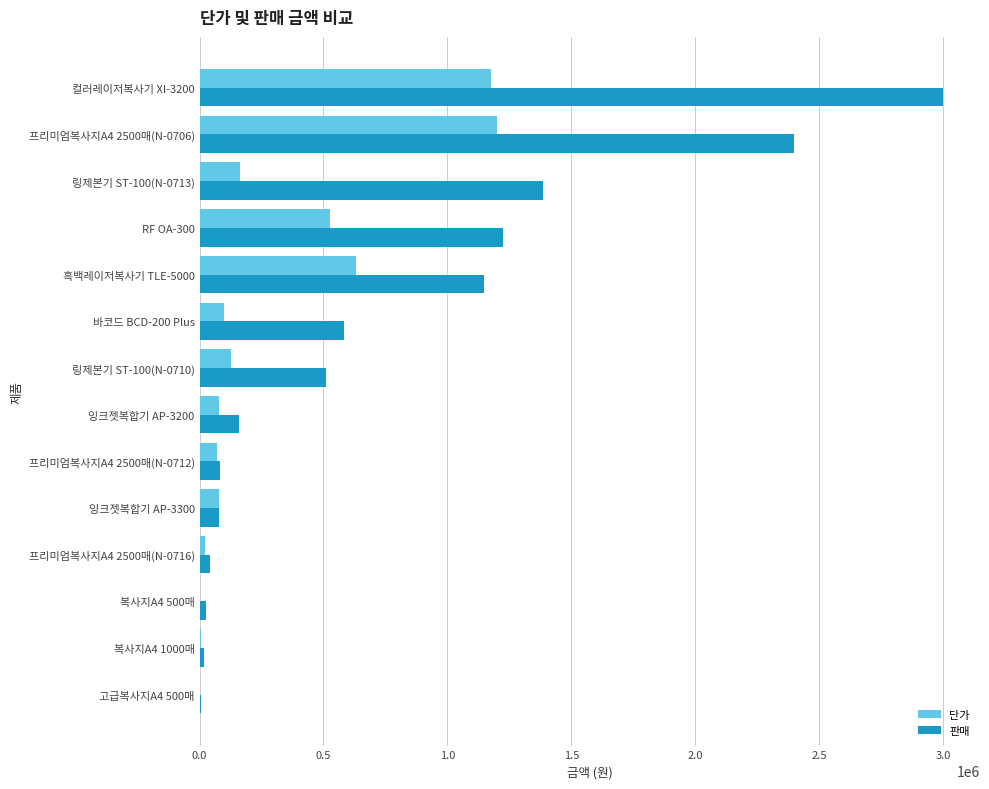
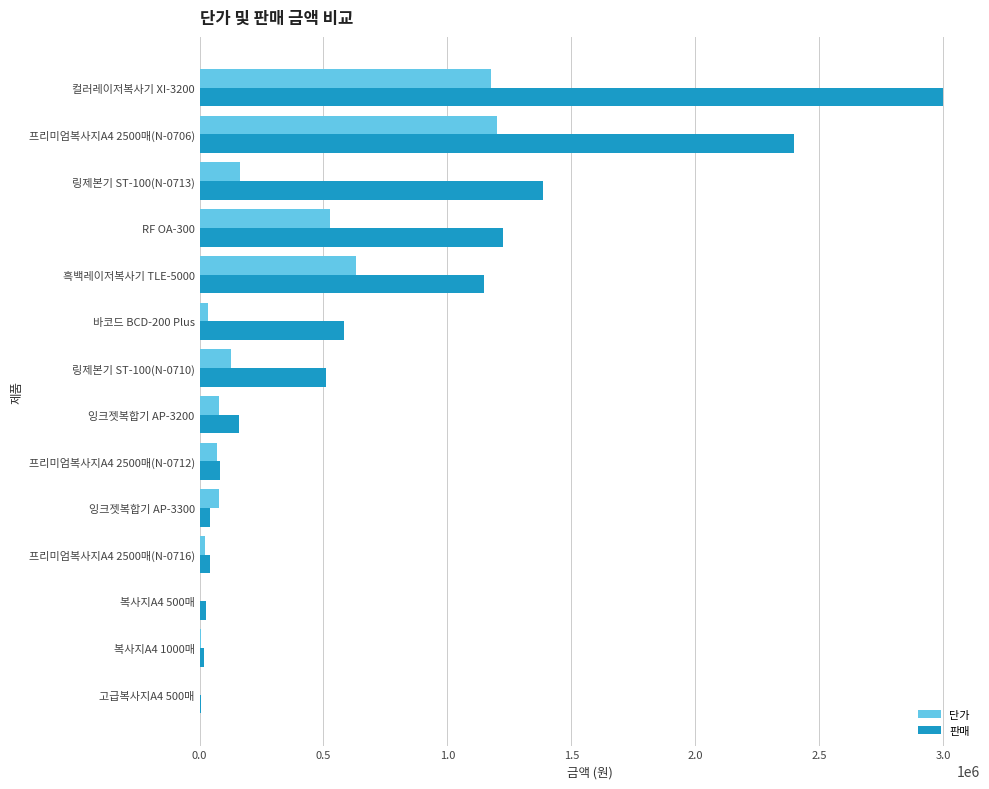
  {
    "단가": {
      "컬러레이저복사기 XI-3200": 1180000,
      "프리미엄복사지A4 2500매(N-0706)": 1200000,
      "링제본기 ST-100(N-0713)": 160000,
      "RF OA-300": 530000,
      "흑백레이저복사기 TLE-5000": 630000,
-     "바코드 BCD-200 Plus": 100000,
+     "바코드 BCD-200 Plus": 30000,
      "링제본기 ST-100(N-0710)": 130000,
      "잉크젯복합기 AP-3200": 80000,
      "프리미엄복사지A4 2500매(N-0712)": 70000,
      "잉크젯복합기 AP-3300": 80000,
      "프리미엄복사지A4 2500매(N-0716)": 20000
    },
    "판매": {
      "컬러레이저복사기 XI-3200": 3000000,
      "프리미엄복사지A4 2500매(N-0706)": 2400000,
      "링제본기 ST-100(N-0713)": 1380000,
      "RF OA-300": 1220000,
      "흑백레이저복사기 TLE-5000": 1150000,
      "바코드 BCD-200 Plus": 580000,
      "링제본기 ST-100(N-0710)": 510000,
      "잉크젯복합기 AP-3200": 160000,
      "프리미엄복사지A4 2500매(N-0712)": 80000,
-     "잉크젯복합기 AP-3300": 80000,
+     "잉크젯복합기 AP-3300": 40000,
      "프리미엄복사지A4 2500매(N-0716)": 40000,
      "복사지A4 500매": 30000,
      "복사지A4 1000매": 20000
    }
  }
